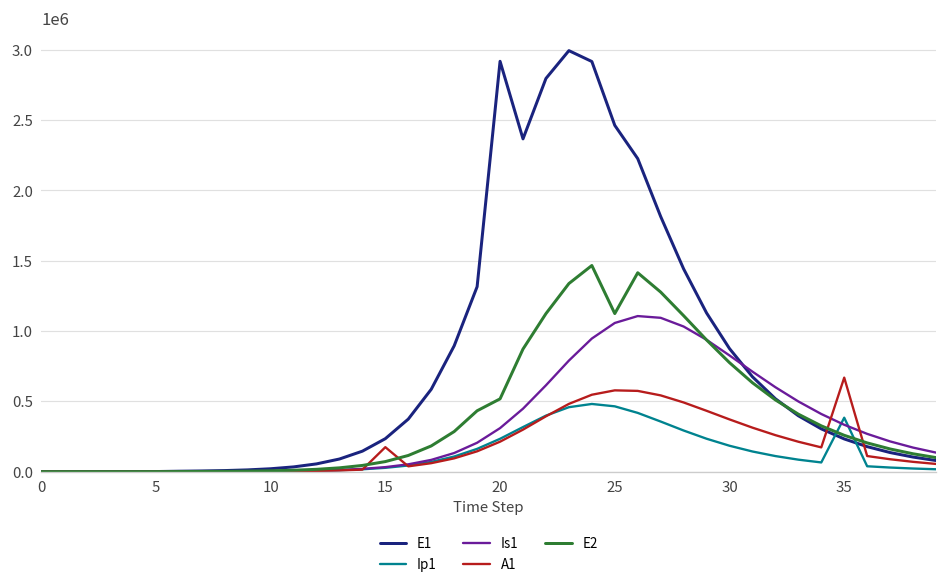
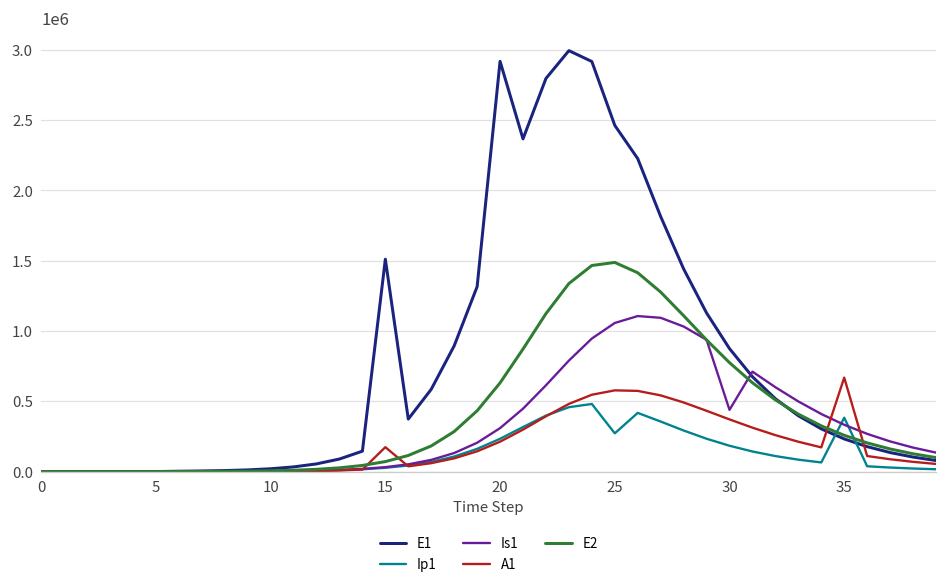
  {
    "E1": {
-     "15": 230000,
+     "15": 1510000,
      "20": 2920000,
      "25": 2460000,
      "30": 880000,
      "35": 230000
    },
    "Ip1": {
-     "25": 460000,
+     "25": 270000,
      "30": 180000,
      "35": 380000
    },
    "Is1": {
      "20": 310000,
      "25": 1060000,
-     "30": 830000,
+     "30": 440000,
      "35": 330000
    },
    "A1": {
      "15": 170000,
      "25": 580000,
      "30": 370000,
      "35": 670000
    },
    "E2": {
      "15": 70000,
-     "20": 520000,
-     "25": 1120000,
+     "20": 630000,
+     "25": 1490000,
      "30": 780000,
      "35": 260000
    }
  }
